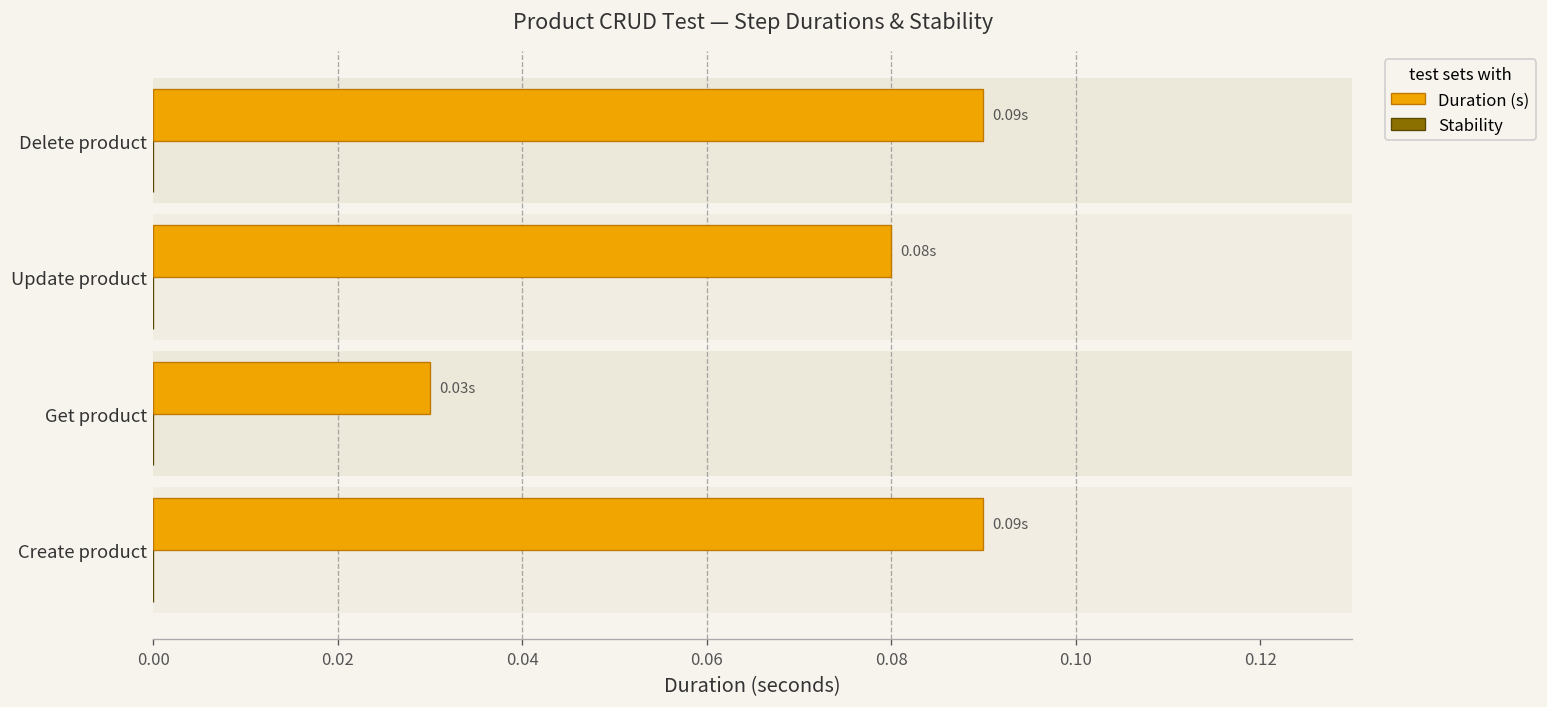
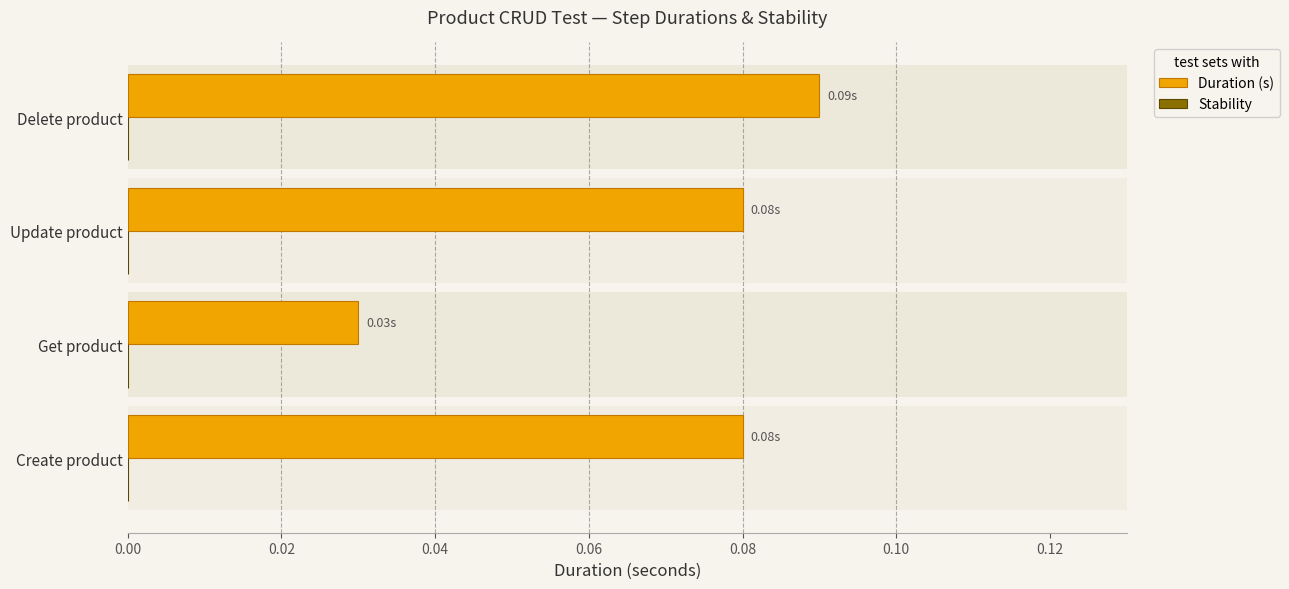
  {
    "Duration (s)": {
-     "Create product": "0.09s"
+     "Create product": "0.08s"
    },
    "Stability": {
      "Delete product": "0.000",
      "Update product": "0.000",
      "Get product": "0.000",
      "Create product": "0.000"
    }
  }
